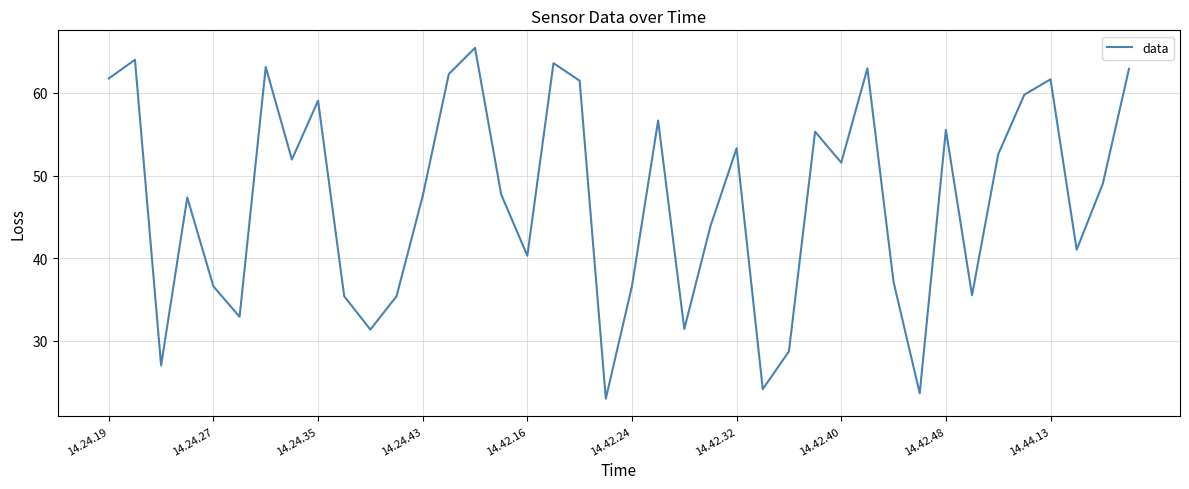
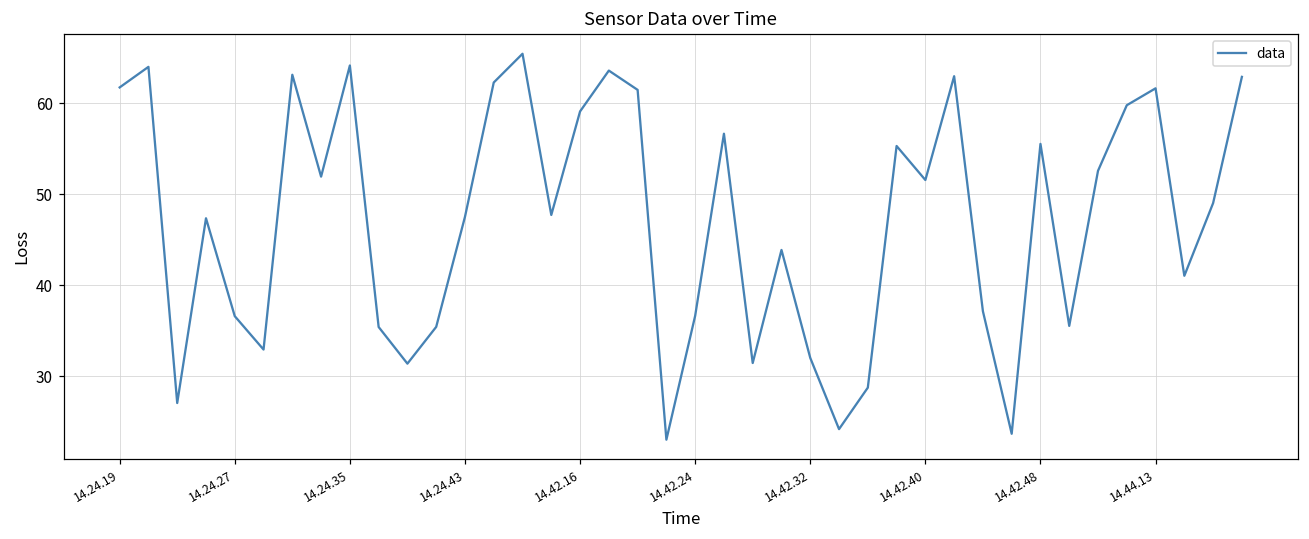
  {
    "14.24.19": 62,
    "14.24.27": 37,
-   "14.24.35": 59,
+   "14.24.35": 64,
    "14.24.43": 48,
-   "14.42.16": 40,
+   "14.42.16": 59,
    "14.42.24": 37,
-   "14.42.32": 53,
+   "14.42.32": 32,
    "14.42.40": 52,
    "14.42.48": 56,
    "14.44.13": 62
  }
